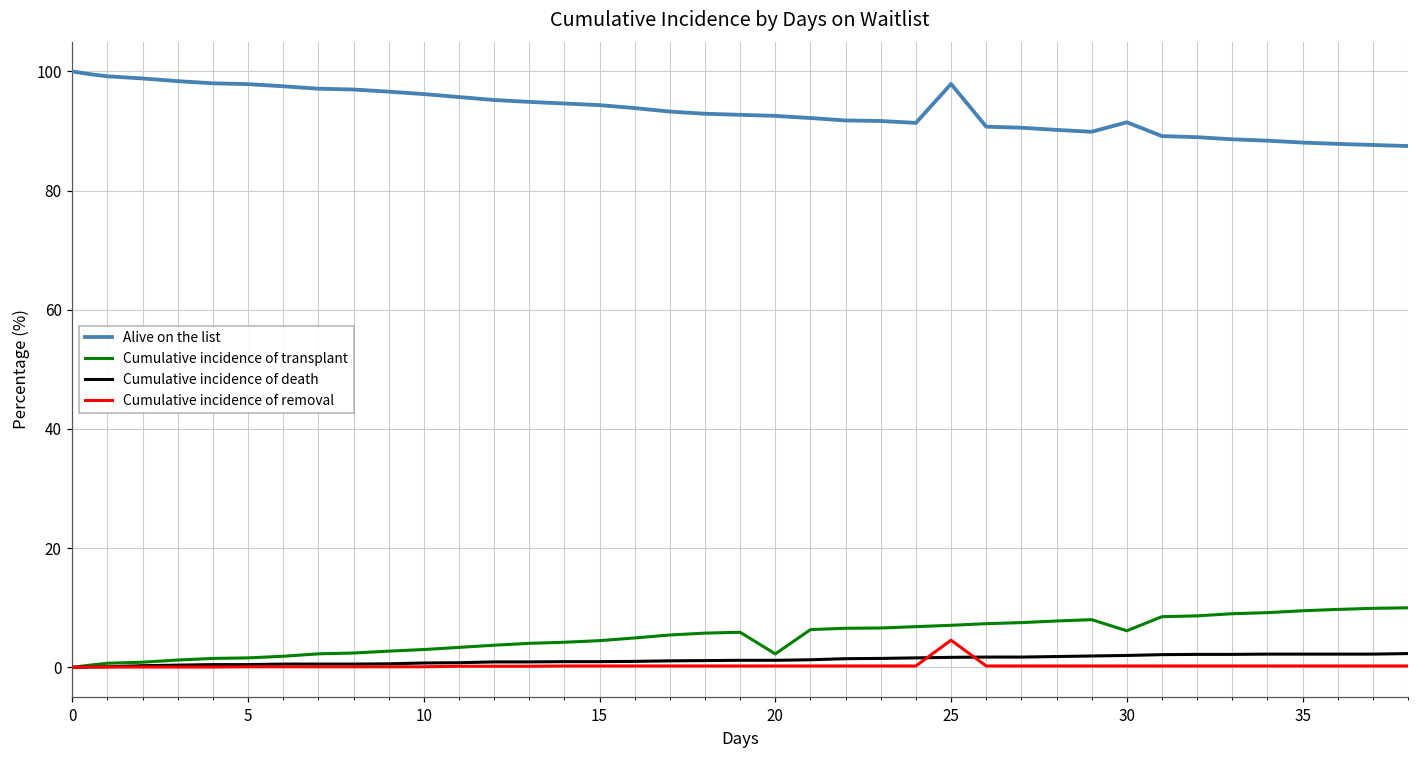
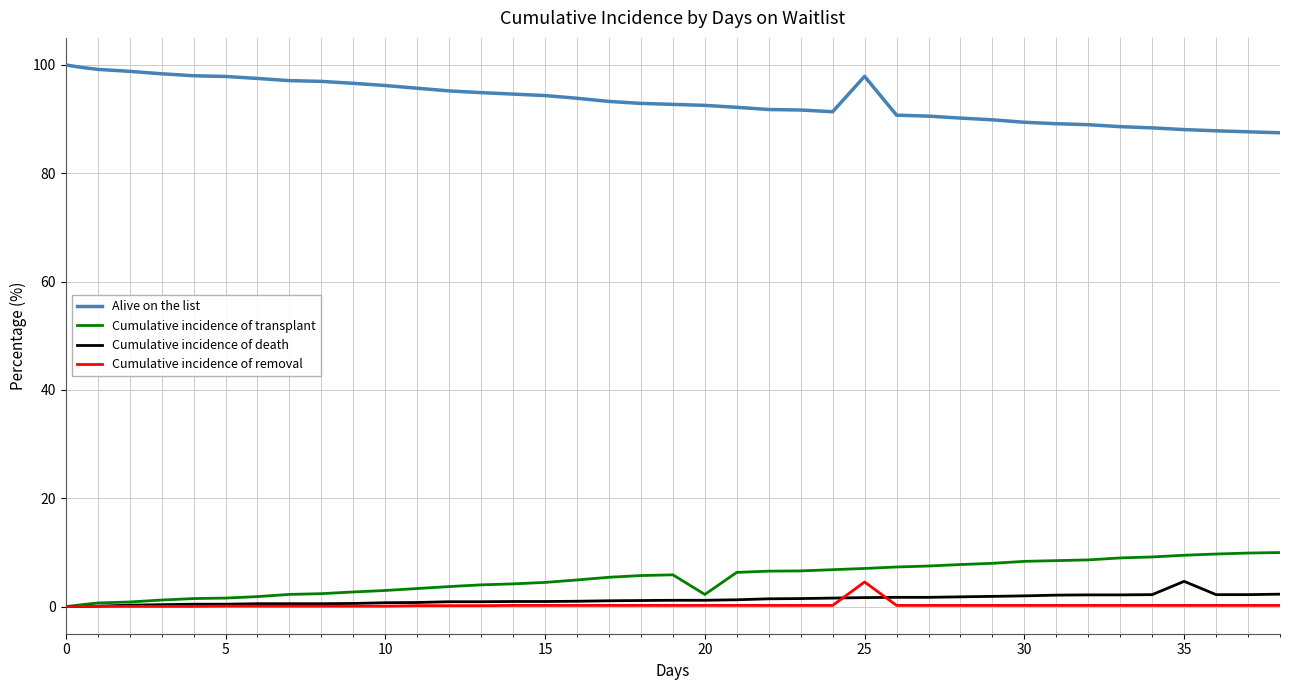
  {
    "Alive on the list": {
      "0": 100,
      "5": 98,
      "10": 96,
      "15": 94,
      "20": 93,
      "25": 98,
-     "30": 91,
+     "30": 89,
      "35": 88
    },
    "Cumulative incidence of transplant": {
      "5": 2,
      "10": 3,
      "15": 4,
      "20": 2,
      "25": 7,
-     "30": 6,
+     "30": 8,
      "35": 9
    },
    "Cumulative incidence of death": {
      "10": 1,
      "15": 1,
      "20": 1,
      "25": 2,
      "30": 2,
-     "35": 2
+     "35": 5
    },
    "Cumulative incidence of removal": {
      "10": 0,
      "15": 0,
      "20": 0,
      "25": 5,
      "30": 0,
      "35": 0
    }
  }
